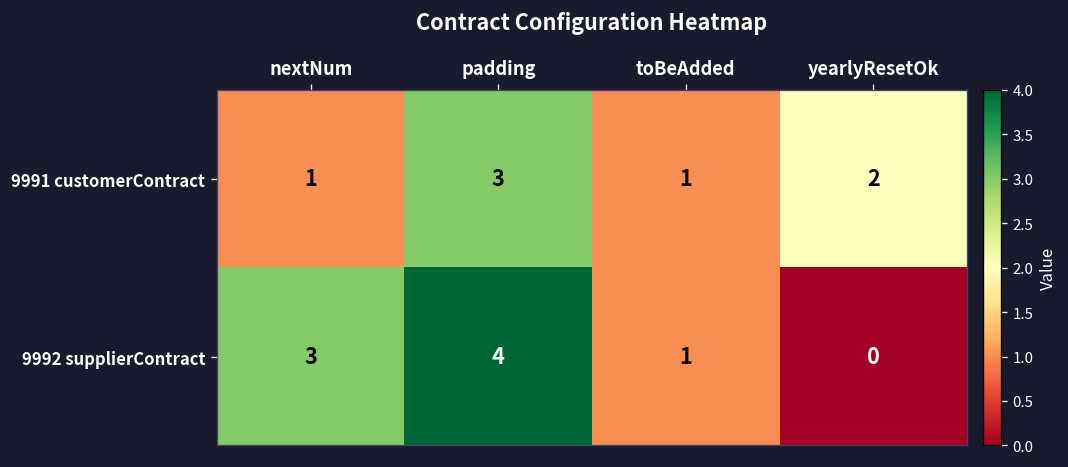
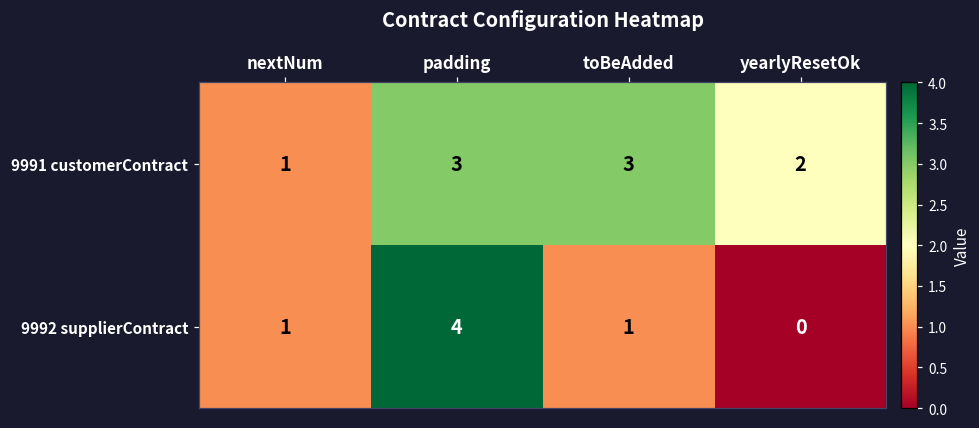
  {
    "9991 customerContract": {
      "nextNum": 1,
      "padding": 3,
-     "toBeAdded": 1,
+     "toBeAdded": 3,
      "yearlyResetOk": 2
    },
    "9992 supplierContract": {
-     "nextNum": 3,
+     "nextNum": 1,
      "padding": 4,
      "toBeAdded": 1,
      "yearlyResetOk": 0
    }
  }
